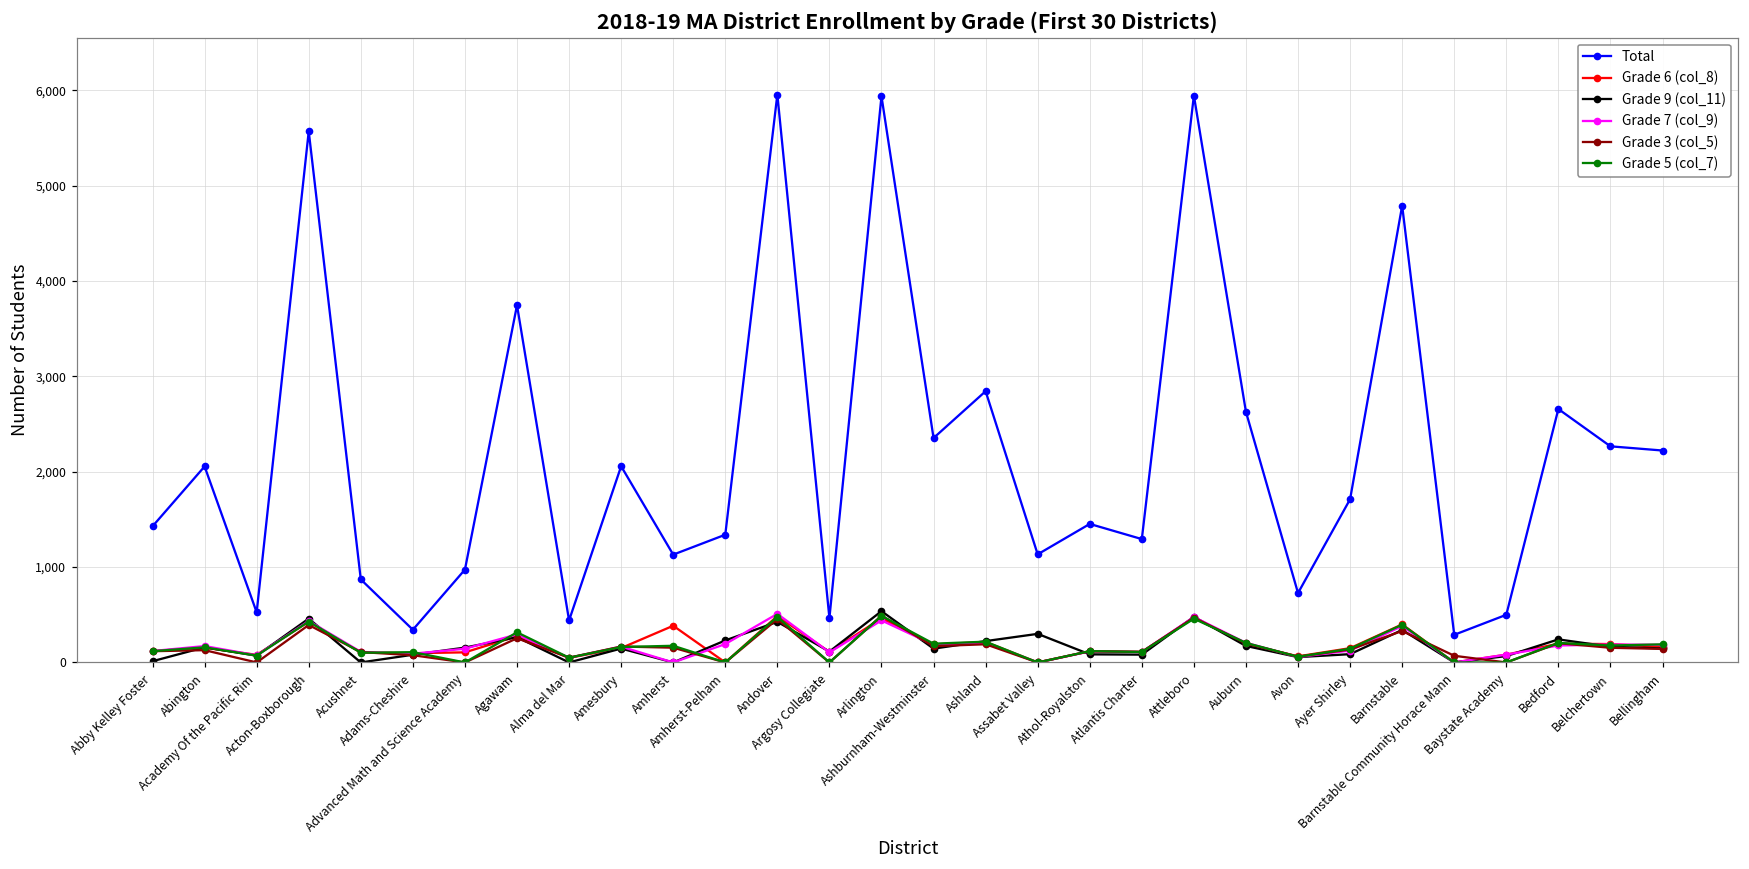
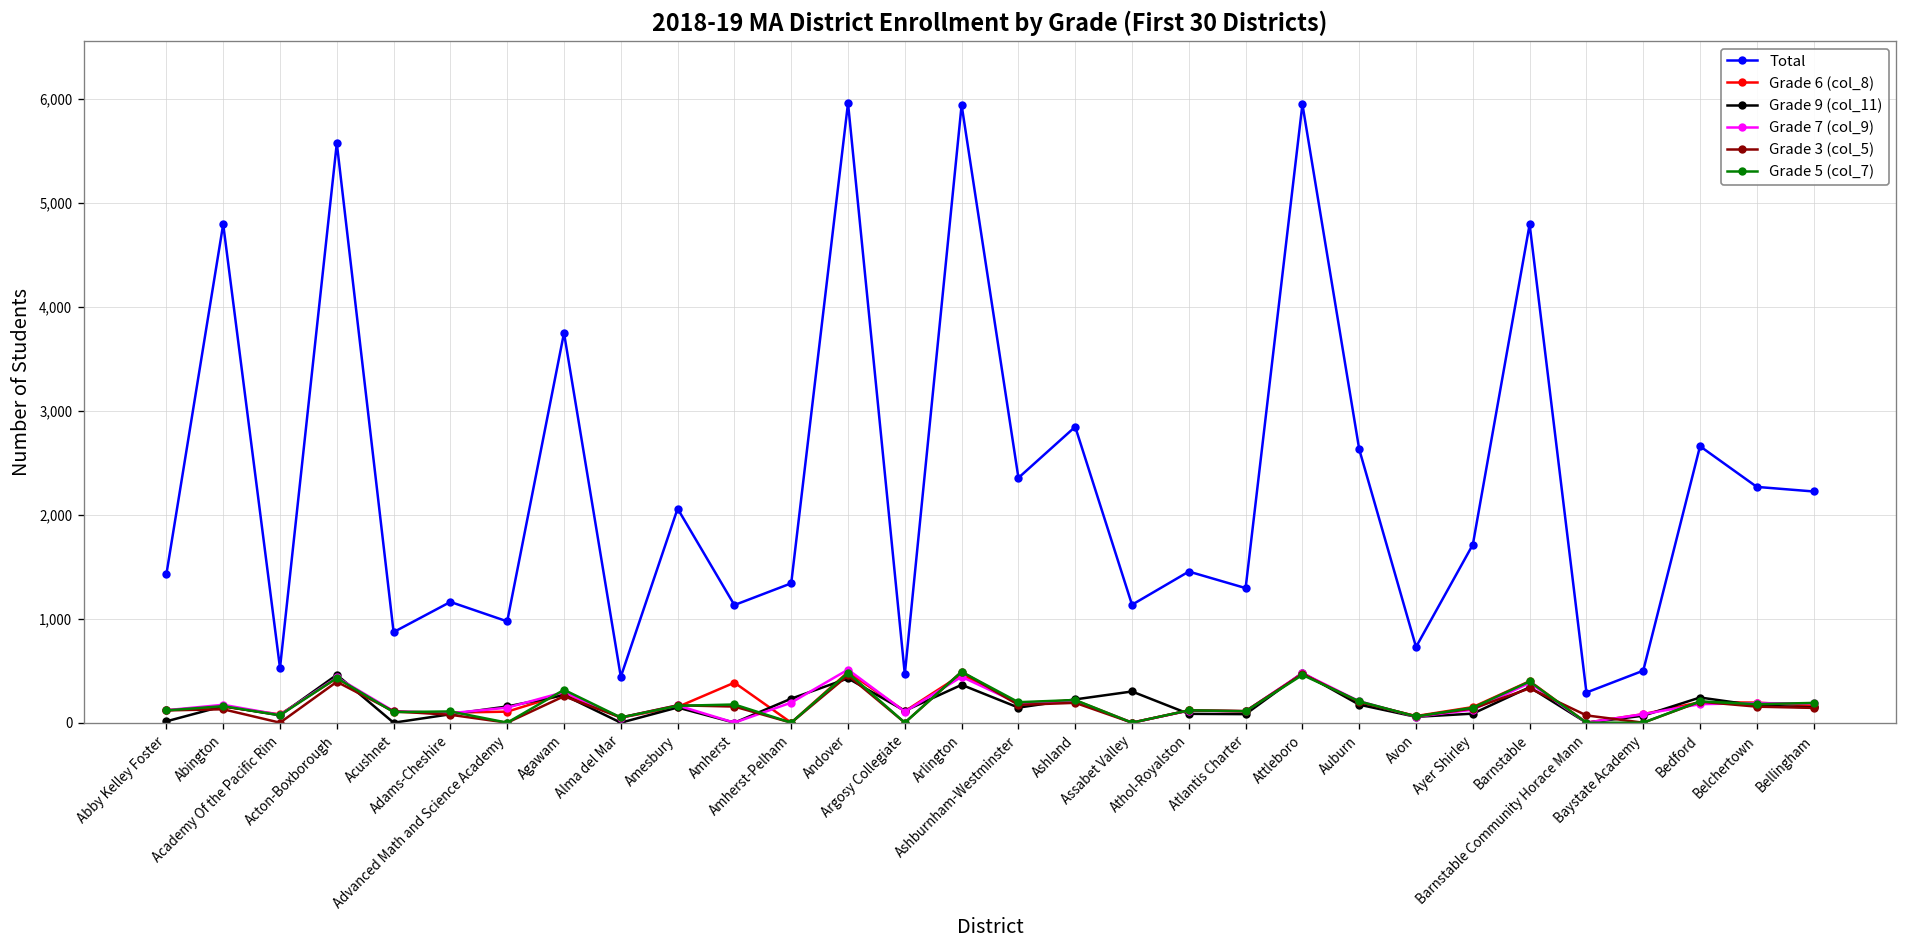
  {
    "Total": {
      "Abby Kelley Foster": "1,400",
-     "Abington": "2,100",
+     "Abington": "4,800",
      "Academy Of the Pacific Rim": "500",
      "Acton-Boxborough": "5,600",
      "Acushnet": "900",
-     "Adams-Cheshire": "300",
+     "Adams-Cheshire": "1,200",
      "Advanced Math and Science Academy": "1,000",
      "Agawam": "3,700",
      "Alma del Mar": "400",
      "Amesbury": "2,100",
      "Amherst": "1,100",
      "Amherst-Pelham": "1,300",
      "Andover": "6,000",
      "Argosy Collegiate": "500",
      "Arlington": "5,900",
      "Ashburnham-Westminster": "2,400",
      "Ashland": "2,800",
      "Assabet Valley": "1,100",
      "Athol-Royalston": "1,500",
      "Atlantis Charter": "1,300",
      "Attleboro": "5,900",
      "Auburn": "2,600",
      "Avon": "700",
      "Ayer Shirley": "1,700",
      "Barnstable": "4,800",
      "Barnstable Community Horace Mann": "300",
      "Baystate Academy": "500",
      "Bedford": "2,700",
      "Belchertown": "2,300",
      "Bellingham": "2,200"
    },
    "Grade 6 (col_8)": {
      "Advanced Math and Science Academy": "100",
      "Amherst": "400"
    },
    "Grade 9 (col_11)": {
      "Abby Kelley Foster": "0",
      "Acushnet": "0",
      "Alma del Mar": "0",
      "Amherst-Pelham": "200",
-     "Arlington": "500",
+     "Arlington": "400",
      "Assabet Valley": "300",
      "Athol-Royalston": "100",
      "Ayer Shirley": "100",
      "Bedford": "200"
    },
    "Grade 7 (col_9)": {
      "Amherst-Pelham": "200"
    },
    "Grade 3 (col_5)": {
      "Academy Of the Pacific Rim": "0",
      "Acton-Boxborough": "400",
      "Barnstable Community Horace Mann": "100"
    }
  }
